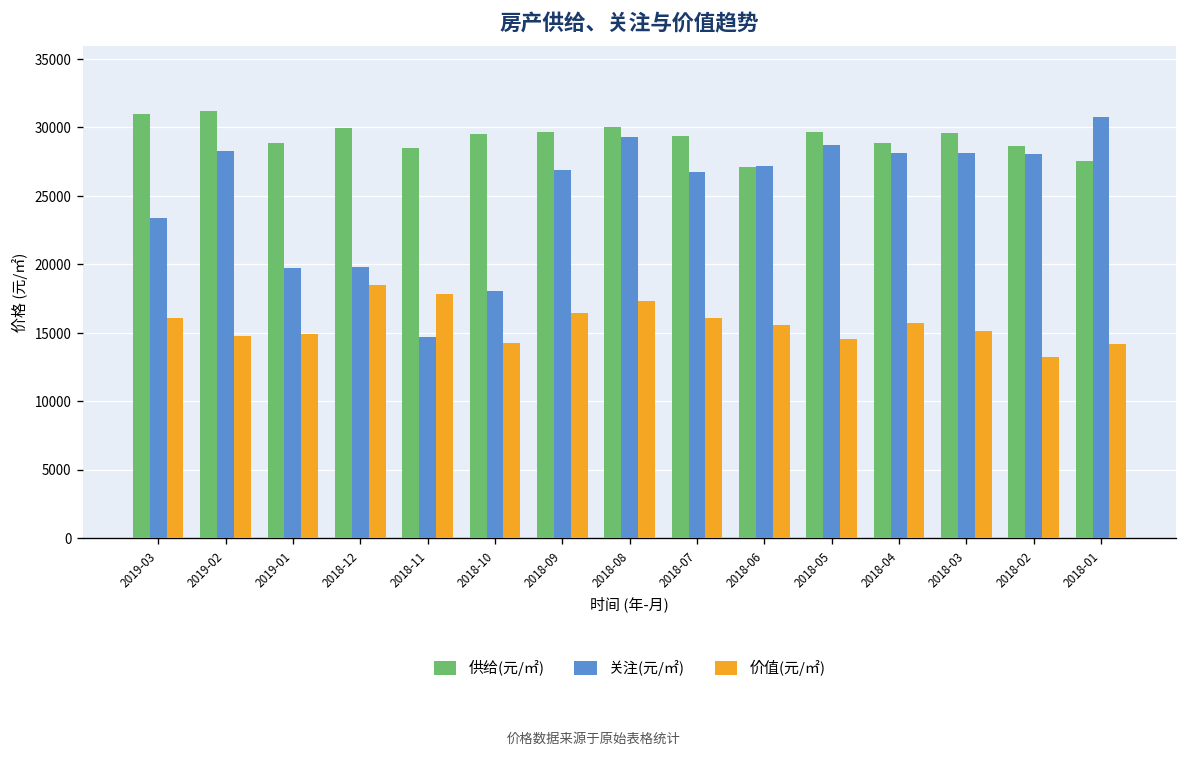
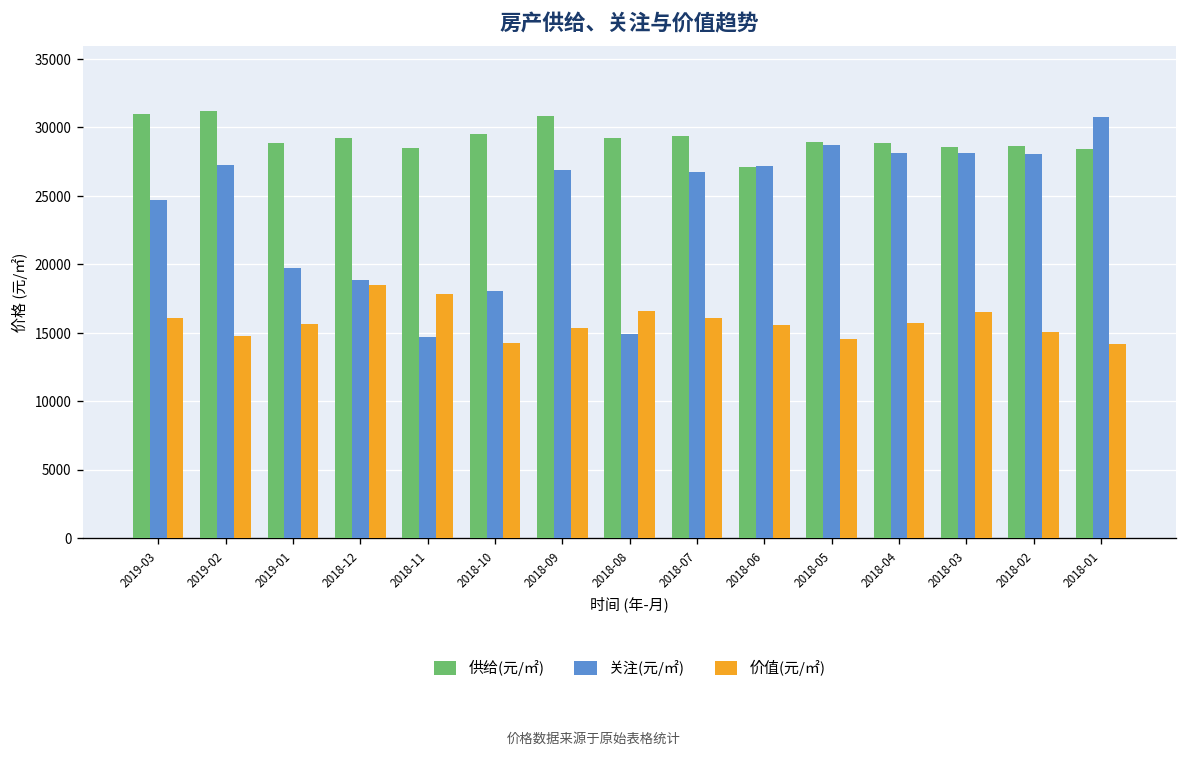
  {
    "供给(元/㎡)": {
      "2019-03": 31000,
      "2019-02": 31200,
      "2019-01": 28900,
-     "2018-12": 30000,
+     "2018-12": 29200,
      "2018-11": 28500,
      "2018-10": 29500,
-     "2018-09": 29700,
-     "2018-08": 30000,
+     "2018-09": 30800,
+     "2018-08": 29200,
      "2018-07": 29400,
      "2018-06": 27100,
-     "2018-05": 29700,
+     "2018-05": 28900,
      "2018-04": 28800,
-     "2018-03": 29600,
+     "2018-03": 28600,
      "2018-02": 28600,
-     "2018-01": 27500
+     "2018-01": 28400
    },
    "关注(元/㎡)": {
-     "2019-03": 23400,
-     "2019-02": 28300,
+     "2019-03": 24700,
+     "2019-02": 27300,
      "2019-01": 19800,
-     "2018-12": 19800,
+     "2018-12": 18800,
      "2018-11": 14700,
      "2018-10": 18100,
      "2018-09": 26900,
-     "2018-08": 29300,
+     "2018-08": 14900,
      "2018-07": 26800,
      "2018-06": 27200,
      "2018-05": 28800,
      "2018-04": 28100,
      "2018-03": 28200,
      "2018-02": 28100,
      "2018-01": 30800
    },
    "价值(元/㎡)": {
      "2019-03": 16100,
      "2019-02": 14700,
-     "2019-01": 14900,
+     "2019-01": 15600,
      "2018-12": 18500,
      "2018-11": 17900,
      "2018-10": 14300,
-     "2018-09": 16400,
-     "2018-08": 17400,
+     "2018-09": 15300,
+     "2018-08": 16600,
      "2018-07": 16100,
      "2018-06": 15600,
      "2018-05": 14600,
      "2018-04": 15700,
-     "2018-03": 15200,
-     "2018-02": 13200,
+     "2018-03": 16500,
+     "2018-02": 15100,
      "2018-01": 14200
    }
  }
